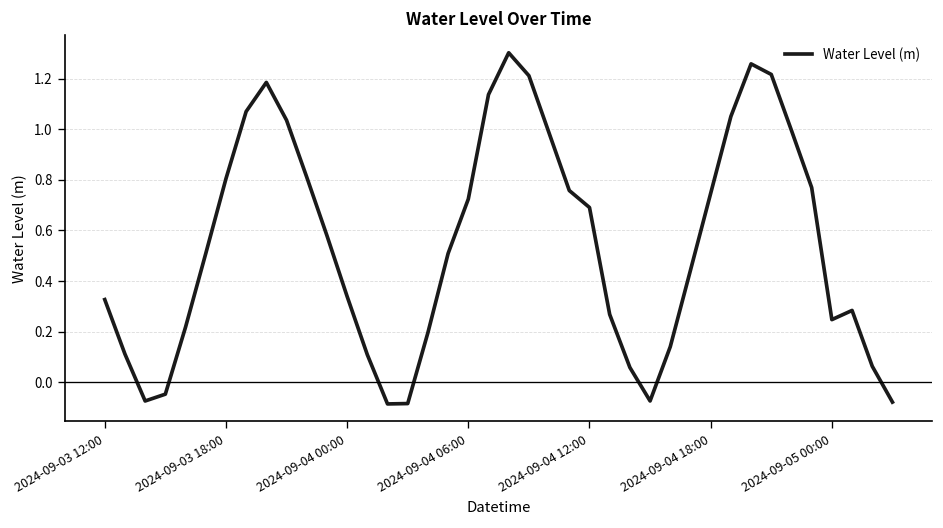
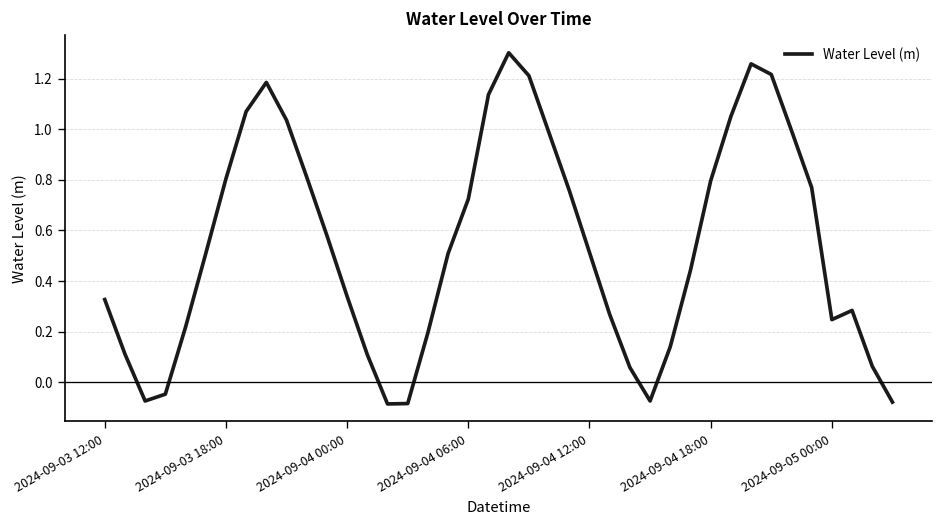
  {
    "2024-09-03 12:00": 0.33,
    "2024-09-03 18:00": 0.80,
    "2024-09-04 00:00": 0.34,
    "2024-09-04 06:00": 0.72,
-   "2024-09-04 12:00": 0.69,
-   "2024-09-04 18:00": 0.75,
+   "2024-09-04 12:00": 0.51,
+   "2024-09-04 18:00": 0.80,
    "2024-09-05 00:00": 0.25
  }
